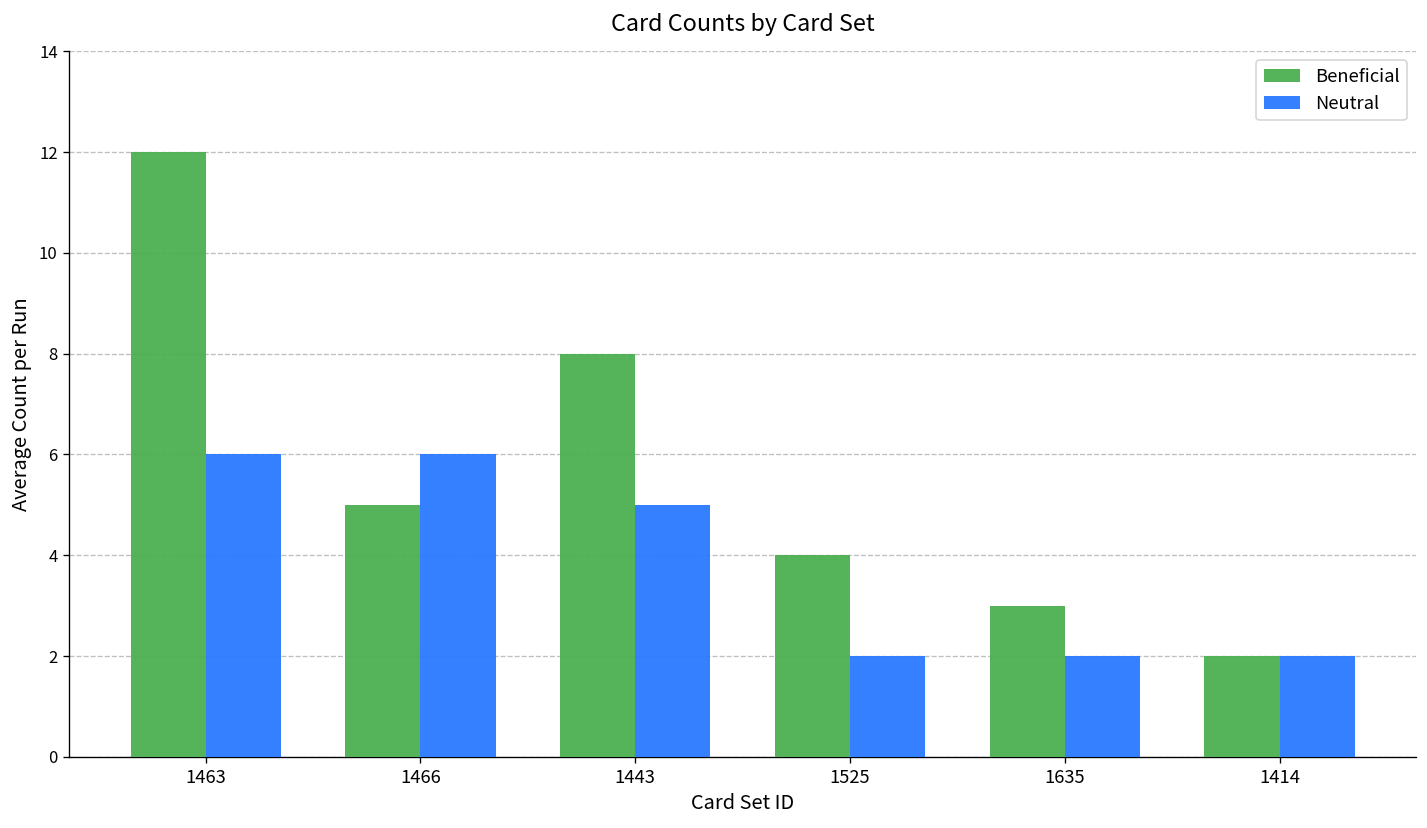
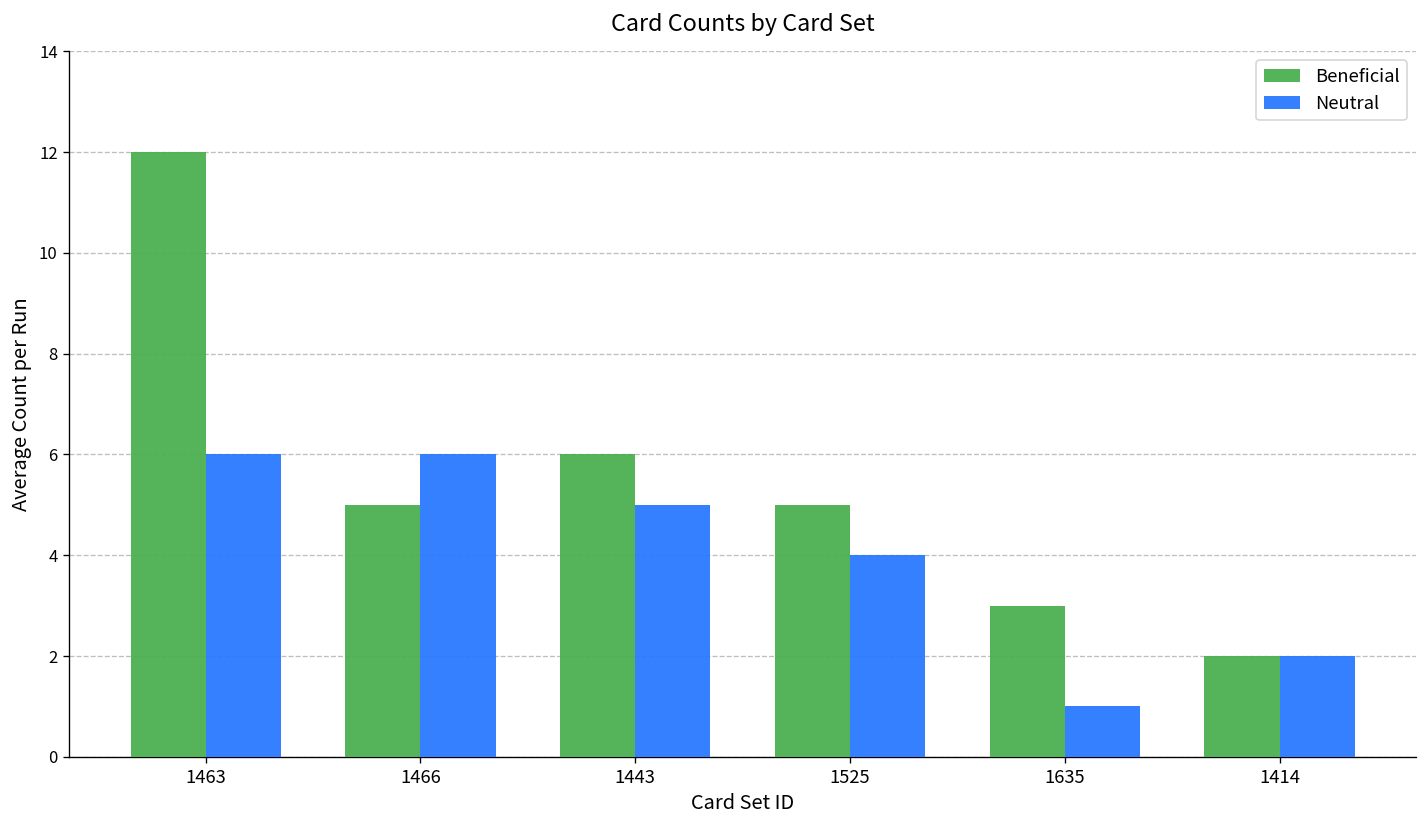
  {
    "Beneficial": {
      "1463": 12,
      "1466": 5,
-     "1443": 8,
-     "1525": 4,
+     "1443": 6,
+     "1525": 5,
      "1635": 3,
      "1414": 2
    },
    "Neutral": {
      "1463": 6,
      "1466": 6,
      "1443": 5,
-     "1525": 2,
-     "1635": 2,
+     "1525": 4,
+     "1635": 1,
      "1414": 2
    }
  }
